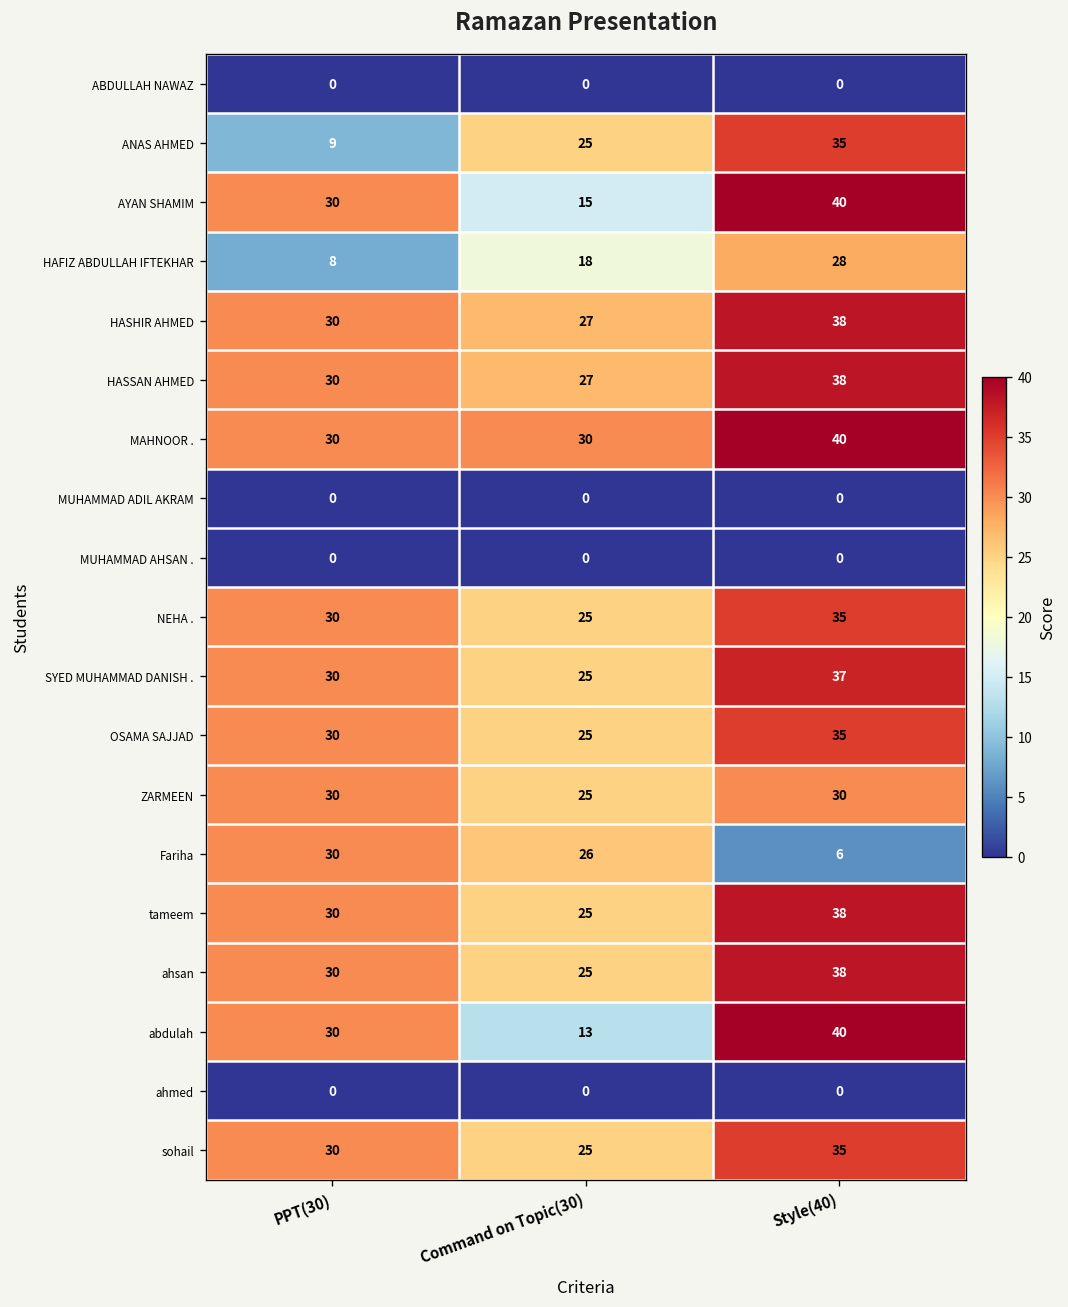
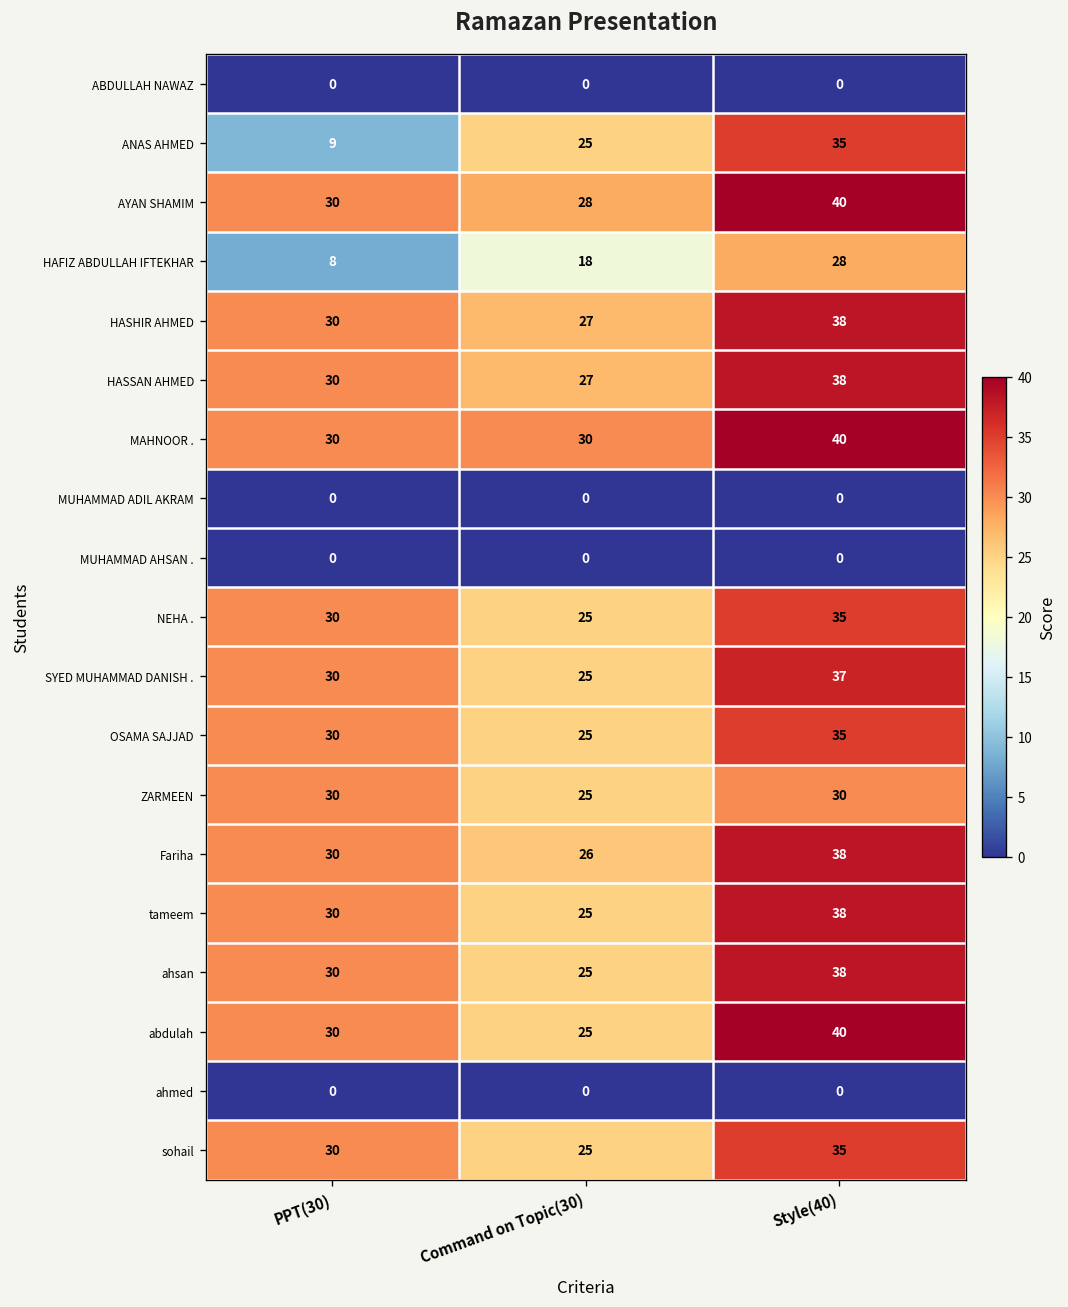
  {
    "ABDULLAH NAWAZ": {
      "PPT(30)": 0,
      "Command on Topic(30)": 0,
      "Style(40)": 0
    },
    "ANAS AHMED": {
      "PPT(30)": 9,
      "Command on Topic(30)": 25,
      "Style(40)": 35
    },
    "AYAN SHAMIM": {
      "PPT(30)": 30,
-     "Command on Topic(30)": 15,
+     "Command on Topic(30)": 28,
      "Style(40)": 40
    },
    "HAFIZ ABDULLAH IFTEKHAR": {
      "PPT(30)": 8,
      "Command on Topic(30)": 18,
      "Style(40)": 28
    },
    "HASHIR AHMED": {
      "PPT(30)": 30,
      "Command on Topic(30)": 27,
      "Style(40)": 38
    },
    "HASSAN AHMED": {
      "PPT(30)": 30,
      "Command on Topic(30)": 27,
      "Style(40)": 38
    },
    "MAHNOOR .": {
      "PPT(30)": 30,
      "Command on Topic(30)": 30,
      "Style(40)": 40
    },
    "MUHAMMAD ADIL AKRAM": {
      "PPT(30)": 0,
      "Command on Topic(30)": 0,
      "Style(40)": 0
    },
    "MUHAMMAD AHSAN .": {
      "PPT(30)": 0,
      "Command on Topic(30)": 0,
      "Style(40)": 0
    },
    "NEHA .": {
      "PPT(30)": 30,
      "Command on Topic(30)": 25,
      "Style(40)": 35
    },
    "SYED MUHAMMAD DANISH .": {
      "PPT(30)": 30,
      "Command on Topic(30)": 25,
      "Style(40)": 37
    },
    "OSAMA SAJJAD": {
      "PPT(30)": 30,
      "Command on Topic(30)": 25,
      "Style(40)": 35
    },
    "ZARMEEN": {
      "PPT(30)": 30,
      "Command on Topic(30)": 25,
      "Style(40)": 30
    },
    "Fariha": {
      "PPT(30)": 30,
      "Command on Topic(30)": 26,
-     "Style(40)": 6
+     "Style(40)": 38
    },
    "tameem": {
      "PPT(30)": 30,
      "Command on Topic(30)": 25,
      "Style(40)": 38
    },
    "ahsan": {
      "PPT(30)": 30,
      "Command on Topic(30)": 25,
      "Style(40)": 38
    },
    "abdulah": {
      "PPT(30)": 30,
-     "Command on Topic(30)": 13,
+     "Command on Topic(30)": 25,
      "Style(40)": 40
    },
    "ahmed": {
      "PPT(30)": 0,
      "Command on Topic(30)": 0,
      "Style(40)": 0
    },
    "sohail": {
      "PPT(30)": 30,
      "Command on Topic(30)": 25,
      "Style(40)": 35
    }
  }
